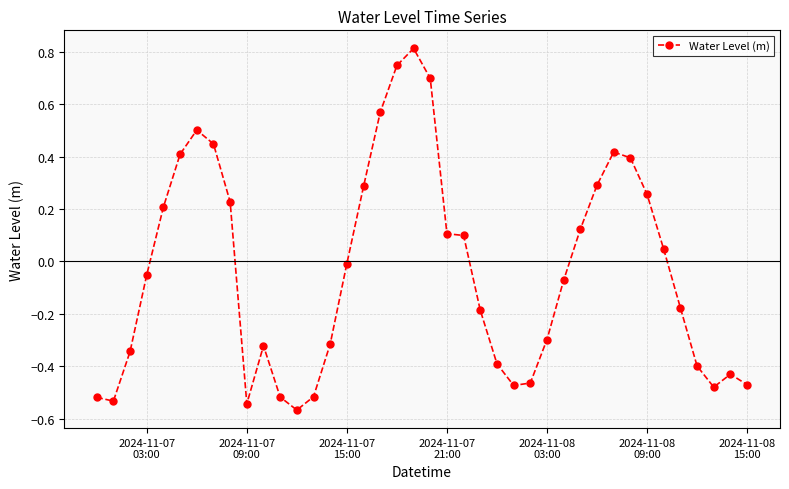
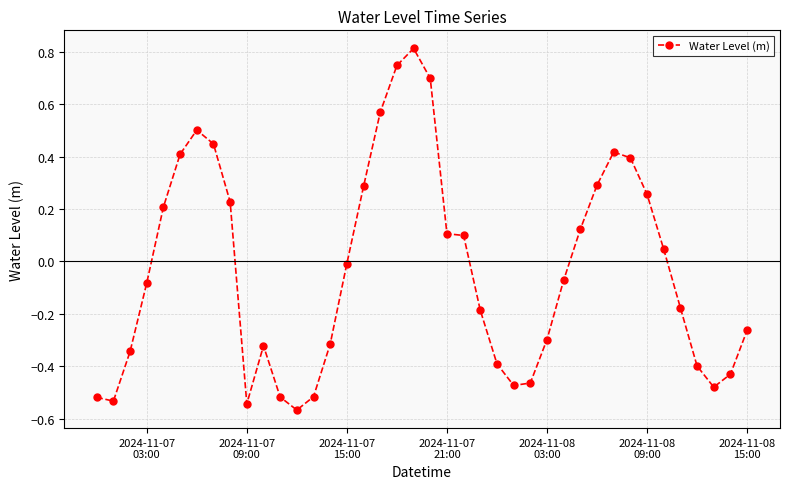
  {
-   "2024-11-07 03:00": -0.05,
+   "2024-11-07 03:00": -0.08,
    "2024-11-07 09:00": -0.54,
    "2024-11-07 15:00": -0.01,
    "2024-11-07 21:00": 0.11,
    "2024-11-08 03:00": -0.30,
    "2024-11-08 09:00": 0.26,
-   "2024-11-08 15:00": -0.47
+   "2024-11-08 15:00": -0.26
  }
